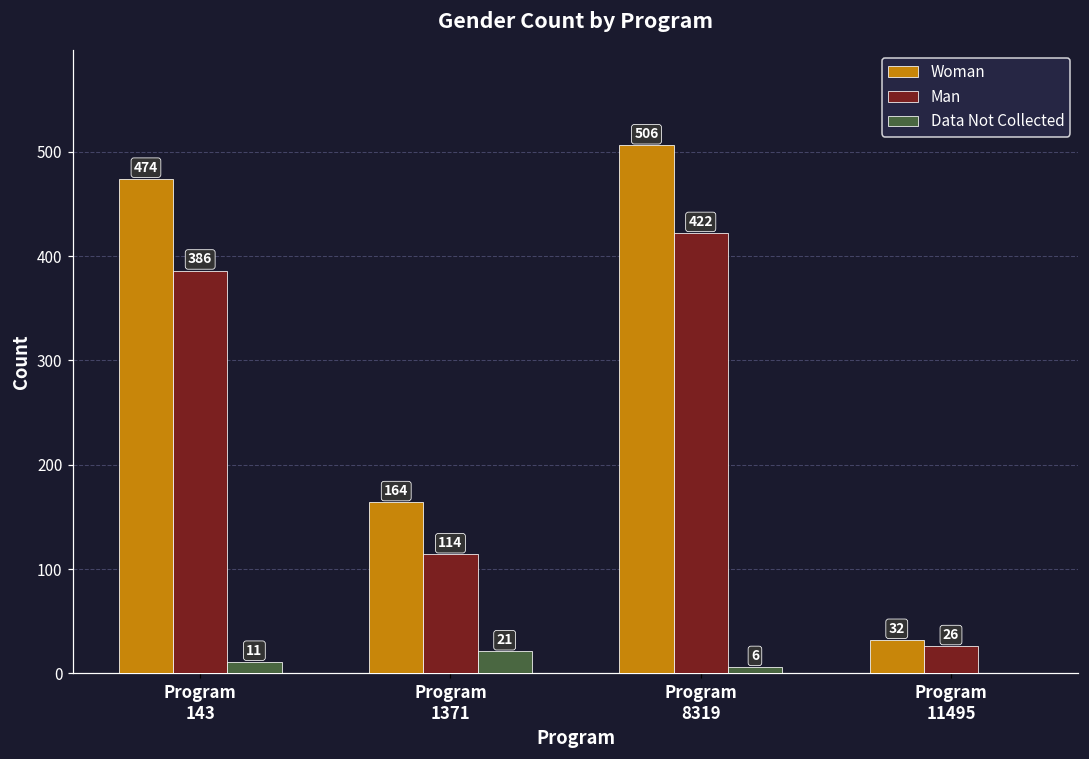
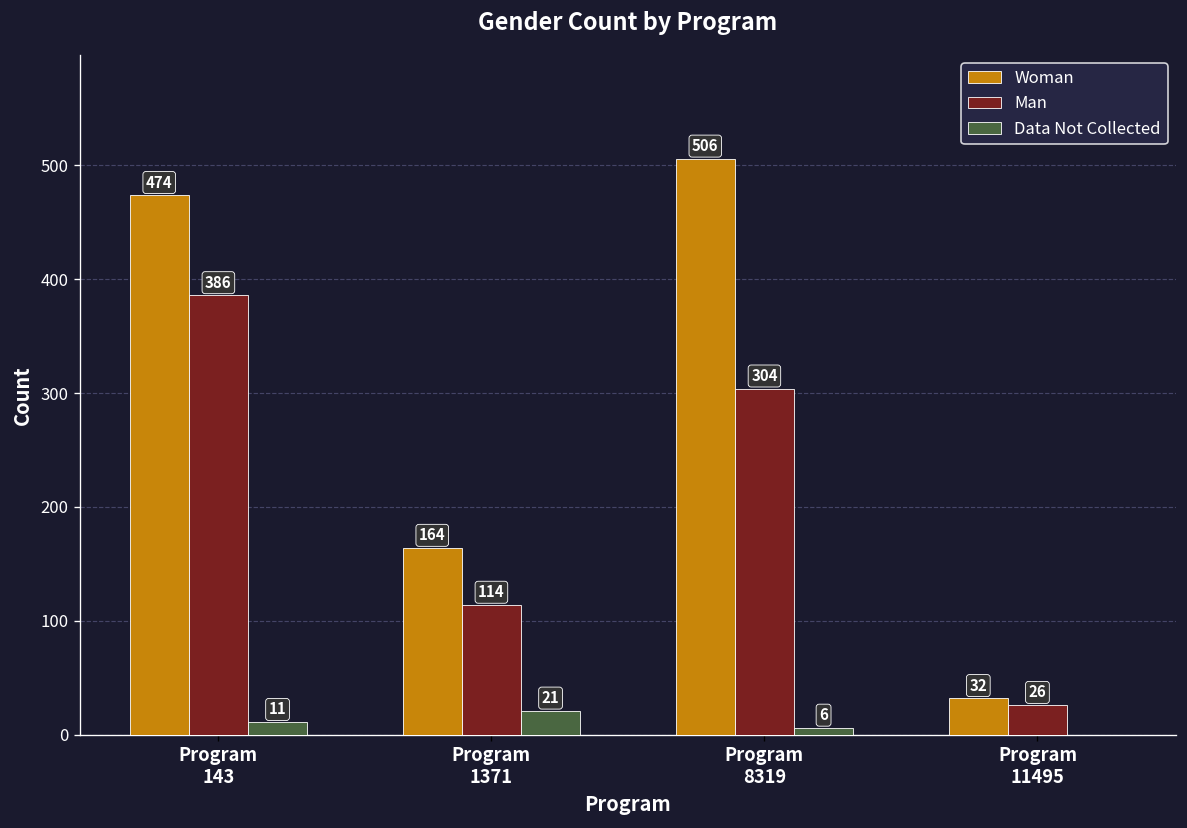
  {
    "Man": {
-     "Program 8319": 422
+     "Program 8319": 304
    },
    "Data Not Collected": {
      "Program 11495": 0
    }
  }
